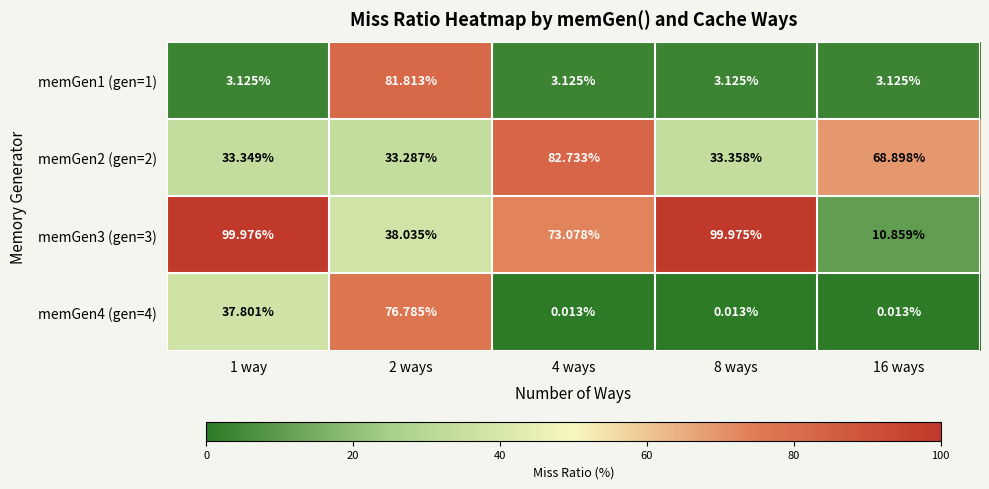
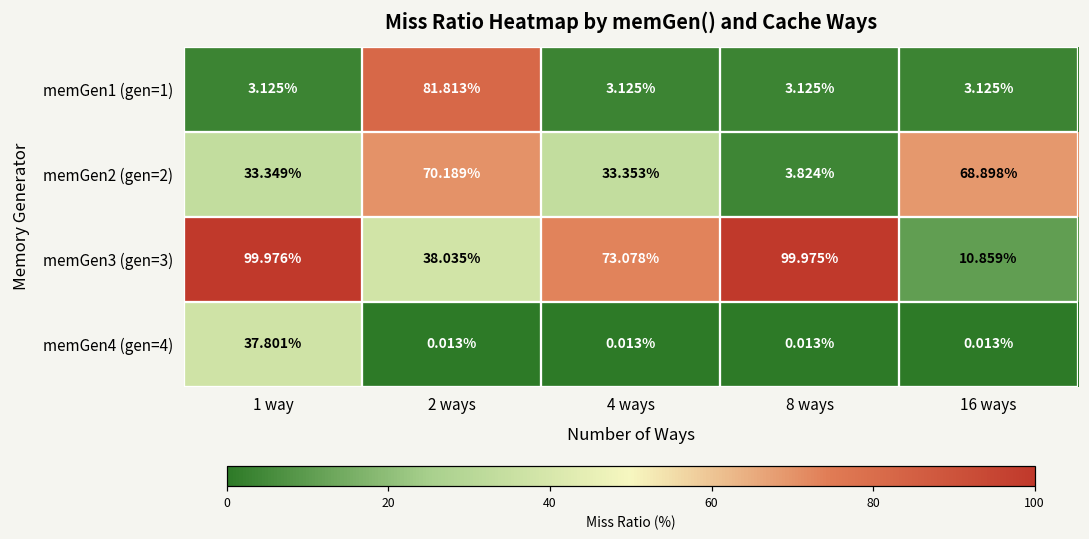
  {
    "memGen1 (gen=1)": {
      "1 way": "3.125%",
      "2 ways": "81.813%",
      "4 ways": "3.125%",
      "8 ways": "3.125%",
      "16 ways": "3.125%"
    },
    "memGen2 (gen=2)": {
      "1 way": "33.349%",
-     "2 ways": "33.287%",
-     "4 ways": "82.733%",
-     "8 ways": "33.358%",
+     "2 ways": "70.189%",
+     "4 ways": "33.353%",
+     "8 ways": "3.824%",
      "16 ways": "68.898%"
    },
    "memGen3 (gen=3)": {
      "1 way": "99.976%",
      "2 ways": "38.035%",
      "4 ways": "73.078%",
      "8 ways": "99.975%",
      "16 ways": "10.859%"
    },
    "memGen4 (gen=4)": {
      "1 way": "37.801%",
-     "2 ways": "76.785%",
+     "2 ways": "0.013%",
      "4 ways": "0.013%",
      "8 ways": "0.013%",
      "16 ways": "0.013%"
    }
  }
